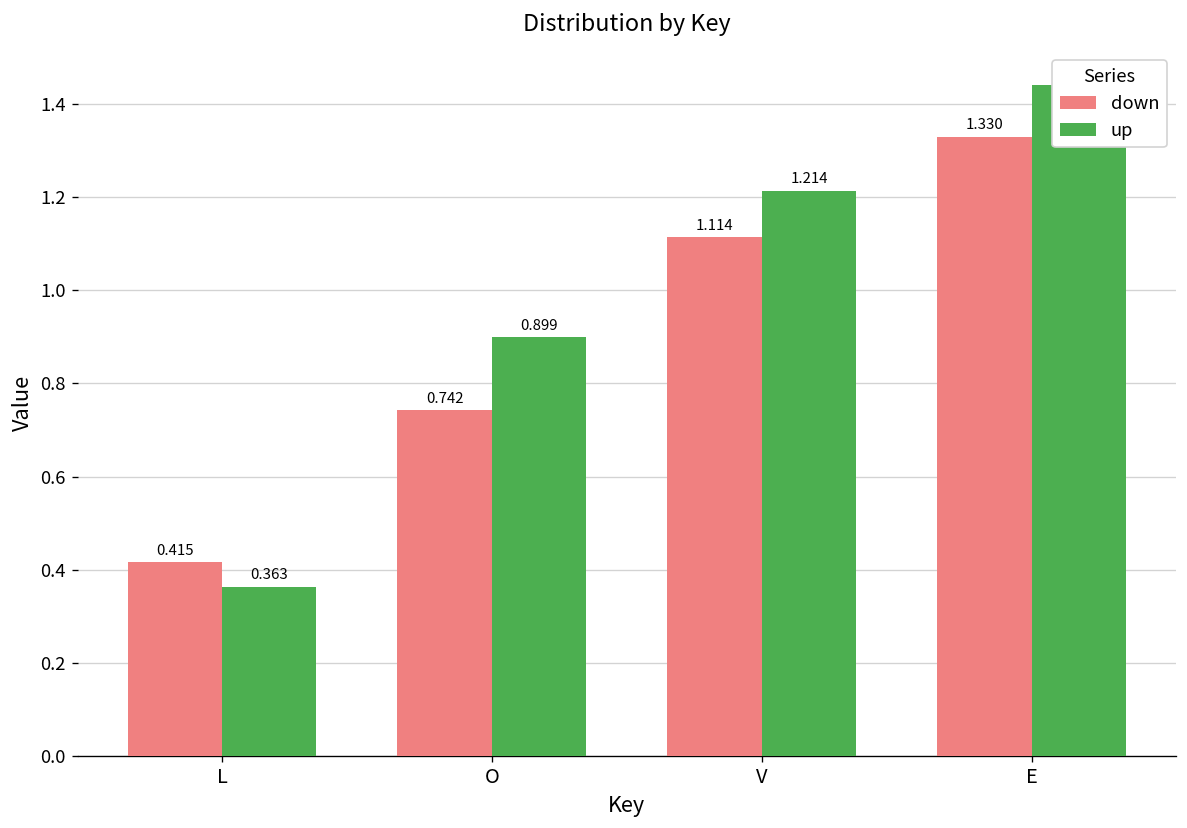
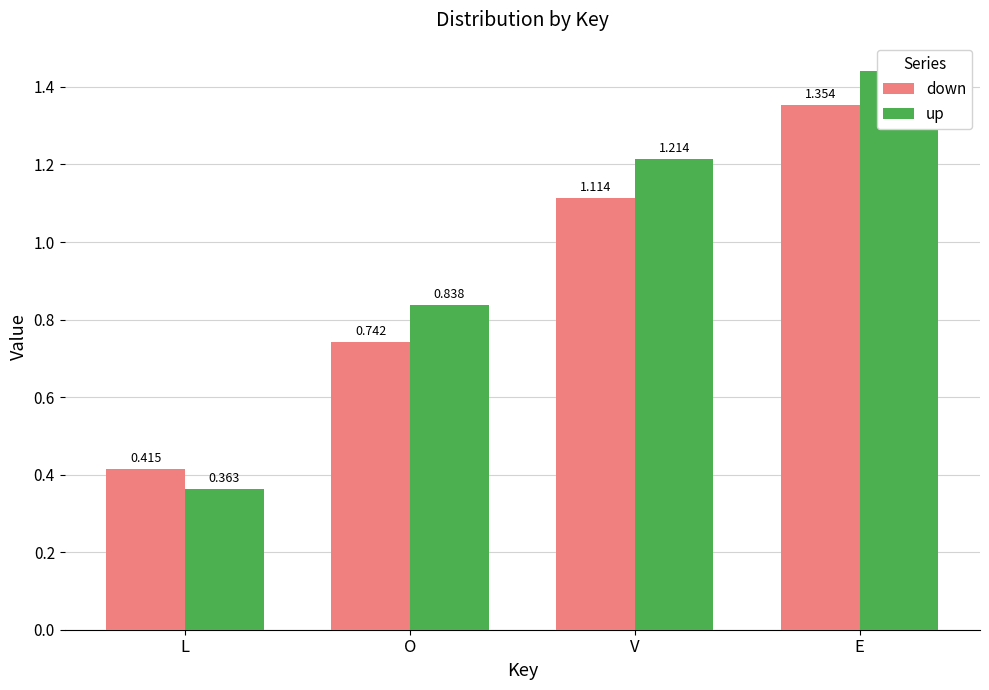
  {
    "down": {
      "L": 0.415,
      "O": 0.742,
      "V": 1.114,
-     "E": 1.330
+     "E": 1.354
    },
    "up": {
      "L": 0.363,
-     "O": 0.899,
+     "O": 0.838,
      "V": 1.214
    }
  }
